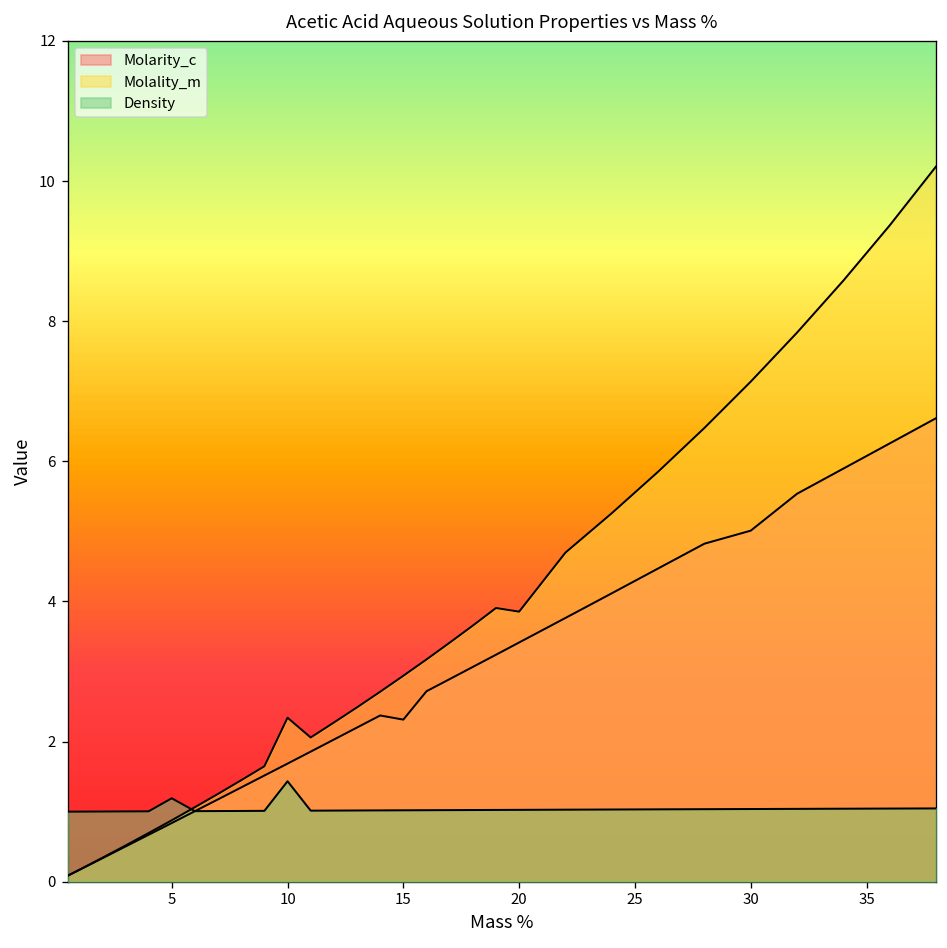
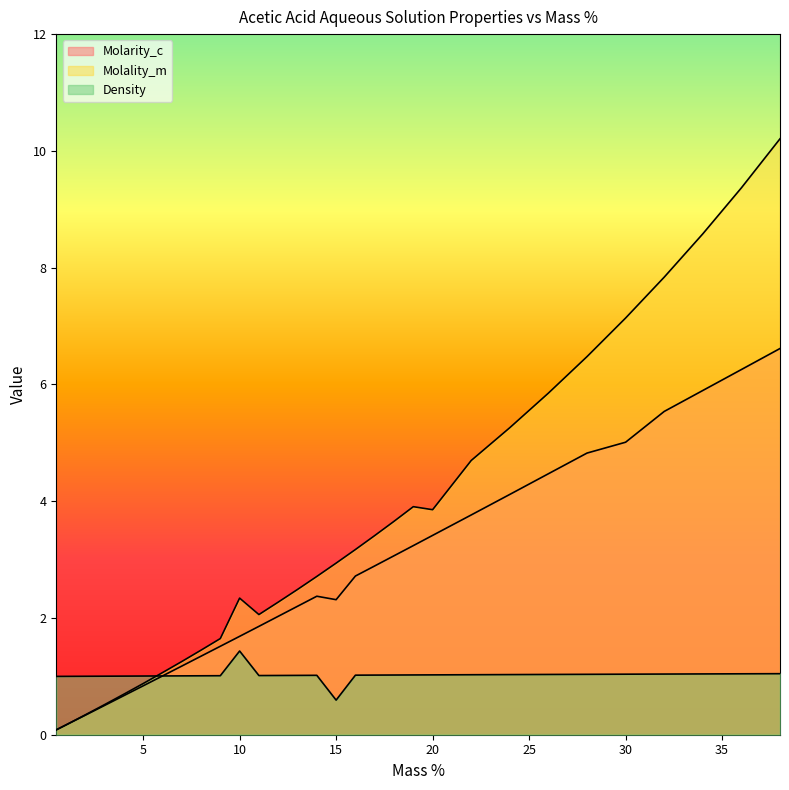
  {
    "Molarity_c": {
      "10": 1.7,
      "15": 2.3,
      "20": 3.4,
      "30": 5.0
    },
    "Molality_m": {
      "10": 2.3,
      "15": 2.9,
      "20": 3.9,
      "30": 7.1
    },
    "Density": {
-     "5": 1.2,
+     "5": 1.0,
      "10": 1.4,
-     "15": 1.0,
+     "15": 0.6,
      "20": 1.0,
      "30": 1.0
    }
  }
